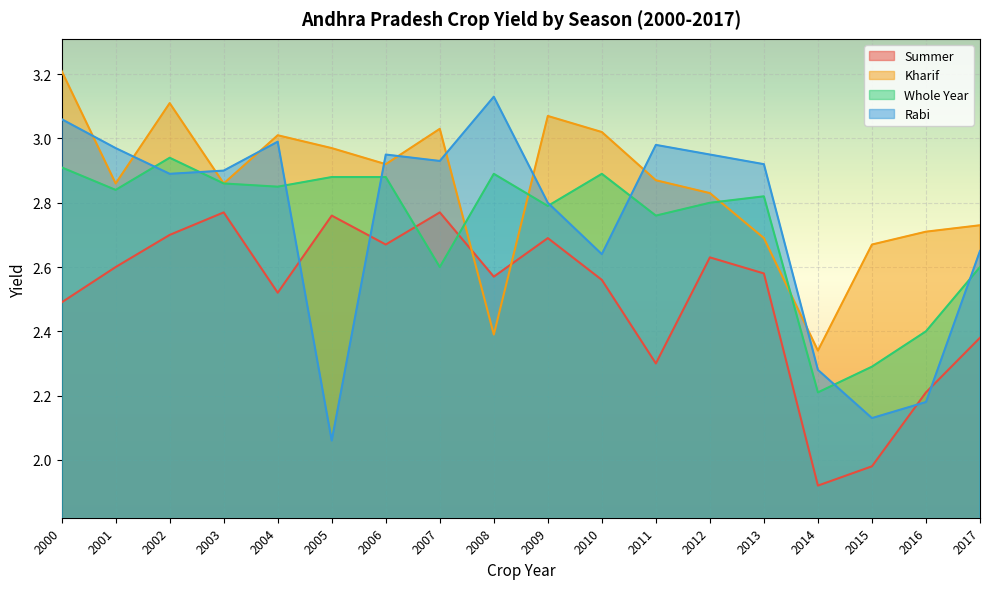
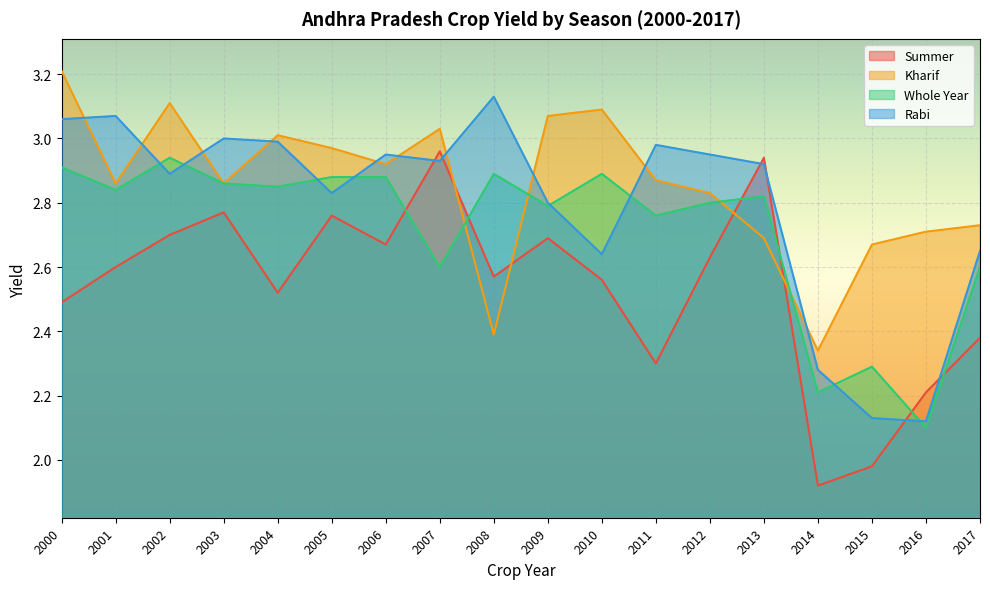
  {
    "Summer": {
      "2000": 2.49,
      "2001": 2.60,
      "2002": 2.70,
      "2003": 2.77,
      "2004": 2.52,
      "2005": 2.76,
      "2006": 2.67,
-     "2007": 2.77,
+     "2007": 2.96,
      "2008": 2.57,
      "2009": 2.69,
      "2010": 2.56,
      "2011": 2.30,
      "2012": 2.63,
-     "2013": 2.58,
+     "2013": 2.94,
      "2014": 1.92,
      "2015": 1.98,
      "2016": 2.21,
      "2017": 2.38
    },
    "Kharif": {
      "2000": 3.21,
      "2001": 2.86,
      "2002": 3.11,
      "2004": 3.01,
      "2005": 2.97,
      "2006": 2.92,
      "2007": 3.03,
      "2008": 2.39,
      "2009": 3.07,
-     "2010": 3.02,
+     "2010": 3.09,
      "2011": 2.87,
      "2012": 2.83,
      "2013": 2.69,
      "2014": 2.34,
      "2015": 2.67,
      "2016": 2.71,
      "2017": 2.73
    },
    "Whole Year": {
      "2000": 2.91,
      "2001": 2.84,
      "2002": 2.94,
      "2004": 2.85,
      "2005": 2.88,
      "2006": 2.88,
      "2007": 2.6,
      "2008": 2.89,
      "2009": 2.79,
      "2010": 2.89,
      "2011": 2.76,
      "2012": 2.8,
      "2013": 2.82,
      "2014": 2.21,
      "2015": 2.29,
-     "2016": 2.4,
+     "2016": 2.1,
      "2017": 2.6
    },
    "Rabi": {
      "2000": 3.06,
-     "2001": 2.97,
+     "2001": 3.07,
      "2002": 2.89,
-     "2003": 2.9,
+     "2003": 3.0,
      "2004": 2.99,
-     "2005": 2.06,
+     "2005": 2.83,
      "2006": 2.95,
      "2007": 2.93,
      "2008": 3.13,
      "2009": 2.80,
      "2010": 2.64,
      "2011": 2.98,
      "2012": 2.95,
      "2013": 2.92,
      "2014": 2.28,
      "2015": 2.13,
-     "2016": 2.18,
+     "2016": 2.12,
      "2017": 2.65
    }
  }
